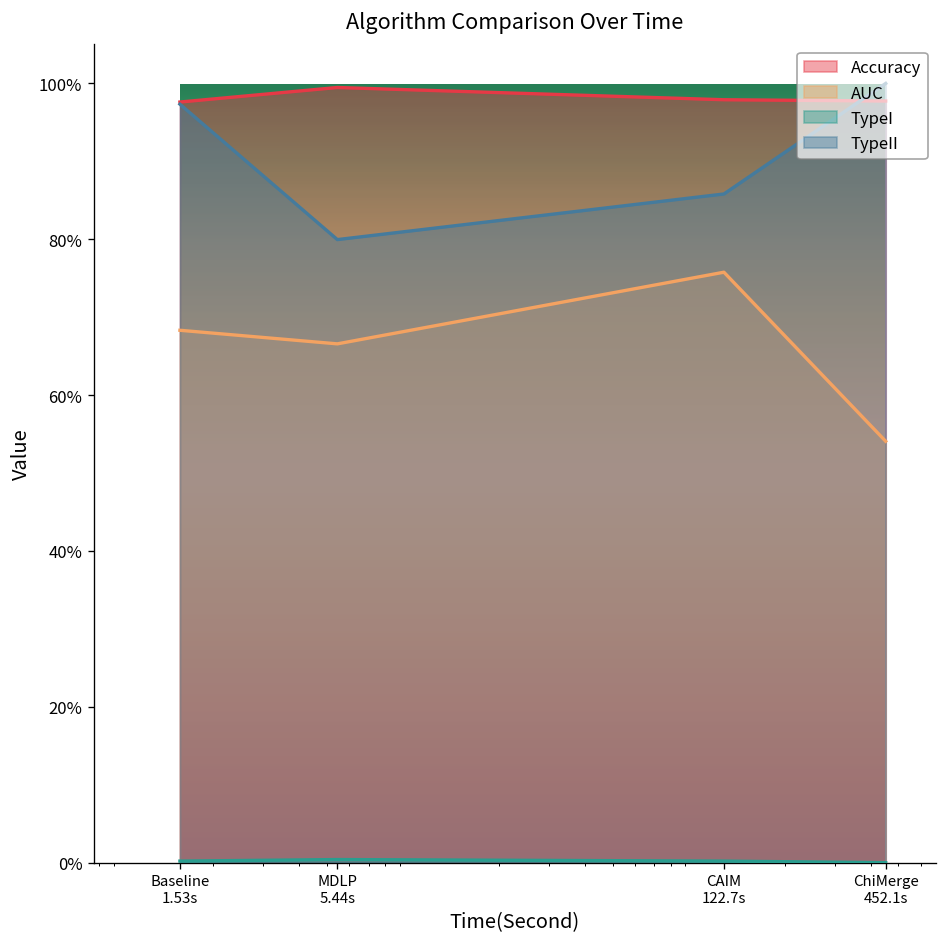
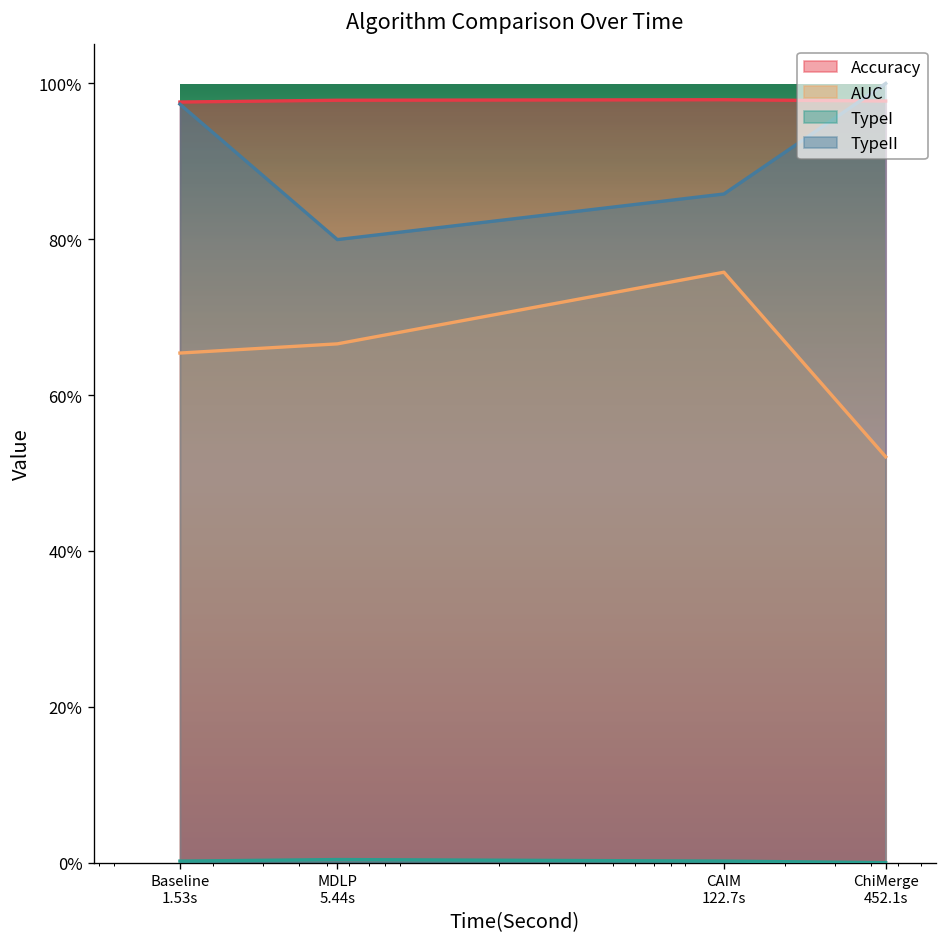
  {
    "Accuracy": {
-     "MDLP 5.44s": "99%",
+     "MDLP 5.44s": "98%",
      "CAIM 122.7s": "98%"
    },
    "AUC": {
-     "Baseline 1.53s": "68%",
+     "Baseline 1.53s": "65%",
      "MDLP 5.44s": "67%",
      "CAIM 122.7s": "76%",
-     "ChiMerge 452.1s": "54%"
+     "ChiMerge 452.1s": "52%"
    }
  }
